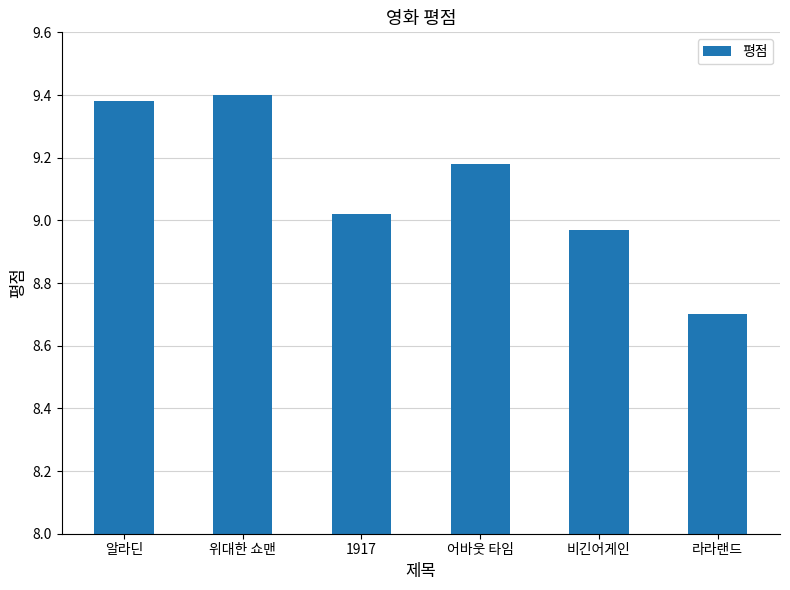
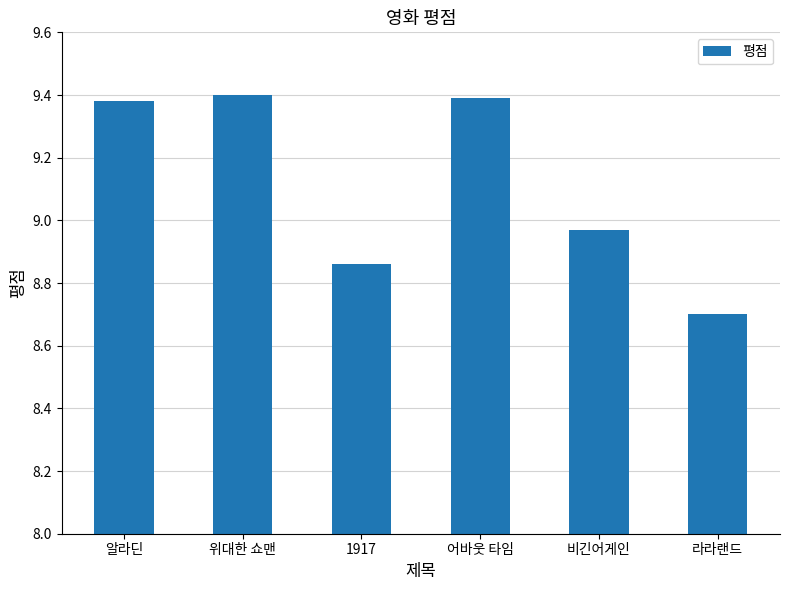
  {
    "알라딘": 9.38,
    "위대한 쇼맨": 9.40,
-   "1917": 9.02,
-   "어바웃 타임": 9.18,
+   "1917": 8.86,
+   "어바웃 타임": 9.39,
    "비긴어게인": 8.97,
    "라라랜드": 8.70
  }
